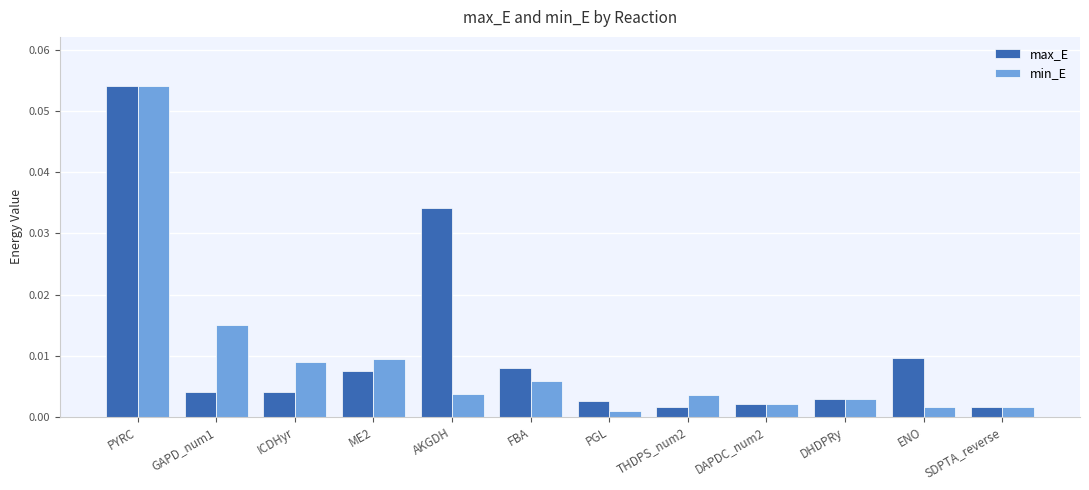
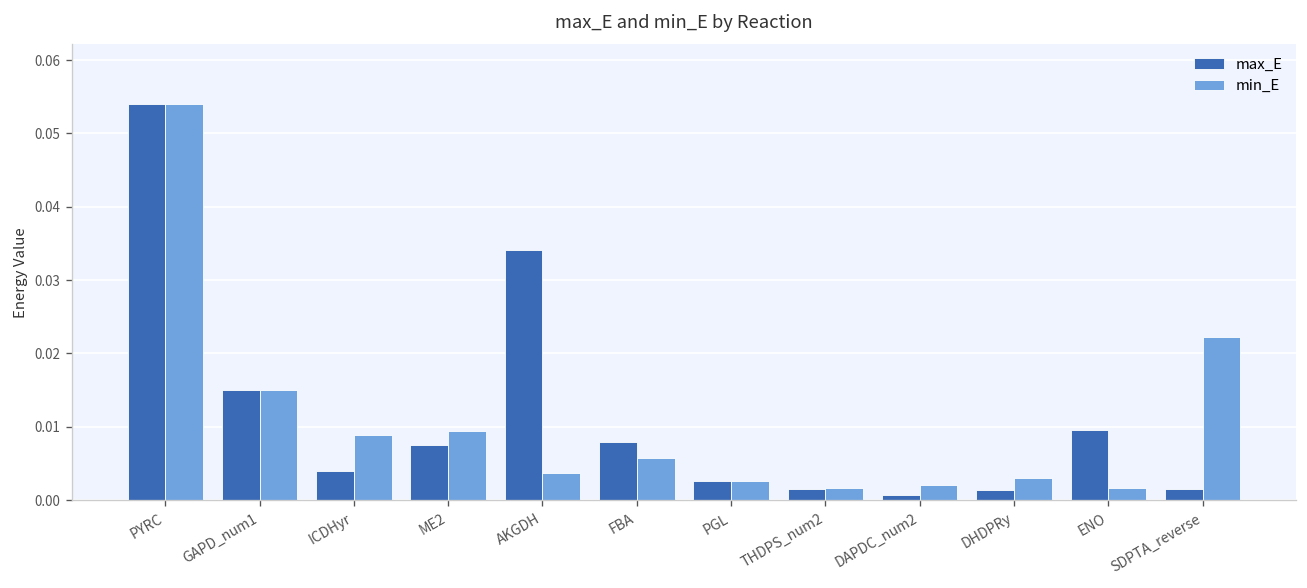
  {
    "max_E": {
      "PYRC": 0.054,
-     "GAPD_num1": 0.004,
+     "GAPD_num1": 0.015,
      "ICDHyr": 0.004,
      "ME2": 0.008,
      "AKGDH": 0.034,
      "FBA": 0.008,
      "PGL": 0.003,
      "THDPS_num2": 0.002,
-     "DAPDC_num2": 0.002,
-     "DHDPRy": 0.003,
+     "DAPDC_num2": 0.001,
+     "DHDPRy": 0.001,
      "ENO": 0.010,
      "SDPTA_reverse": 0.002
    },
    "min_E": {
      "PYRC": 0.054,
      "GAPD_num1": 0.015,
      "ICDHyr": 0.009,
      "ME2": 0.009,
      "AKGDH": 0.004,
      "FBA": 0.006,
-     "PGL": 0.001,
-     "THDPS_num2": 0.004,
+     "PGL": 0.003,
+     "THDPS_num2": 0.002,
      "DAPDC_num2": 0.002,
      "DHDPRy": 0.003,
      "ENO": 0.002,
-     "SDPTA_reverse": 0.002
+     "SDPTA_reverse": 0.022
    }
  }
